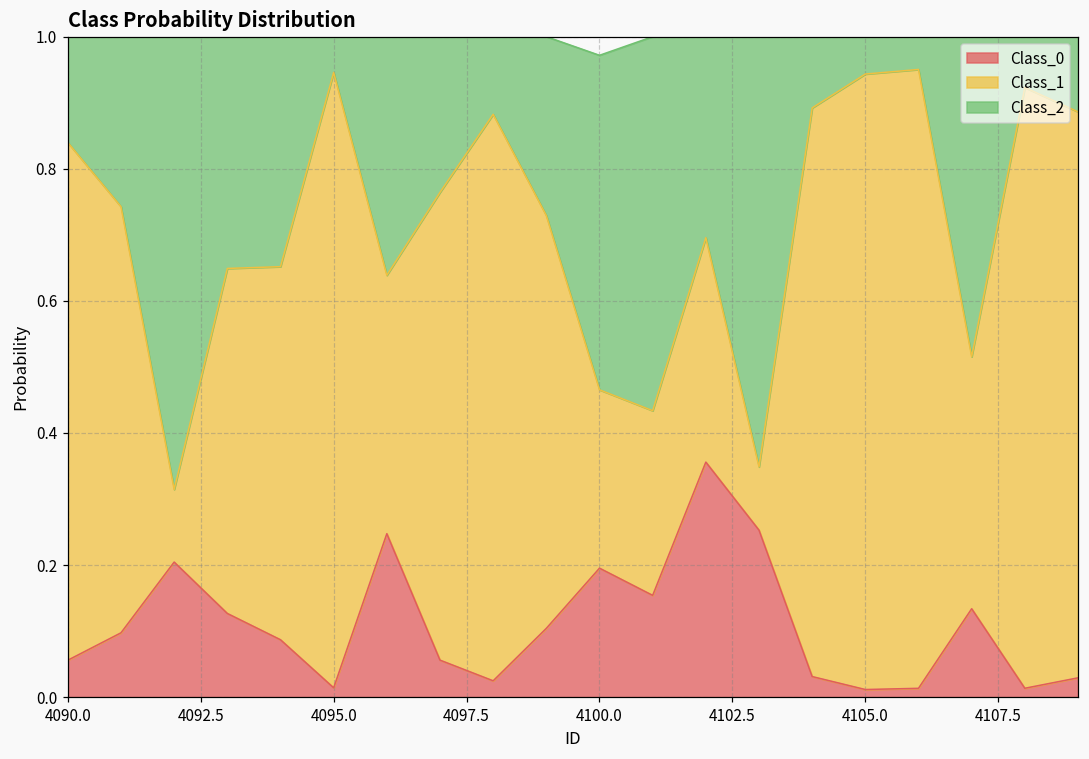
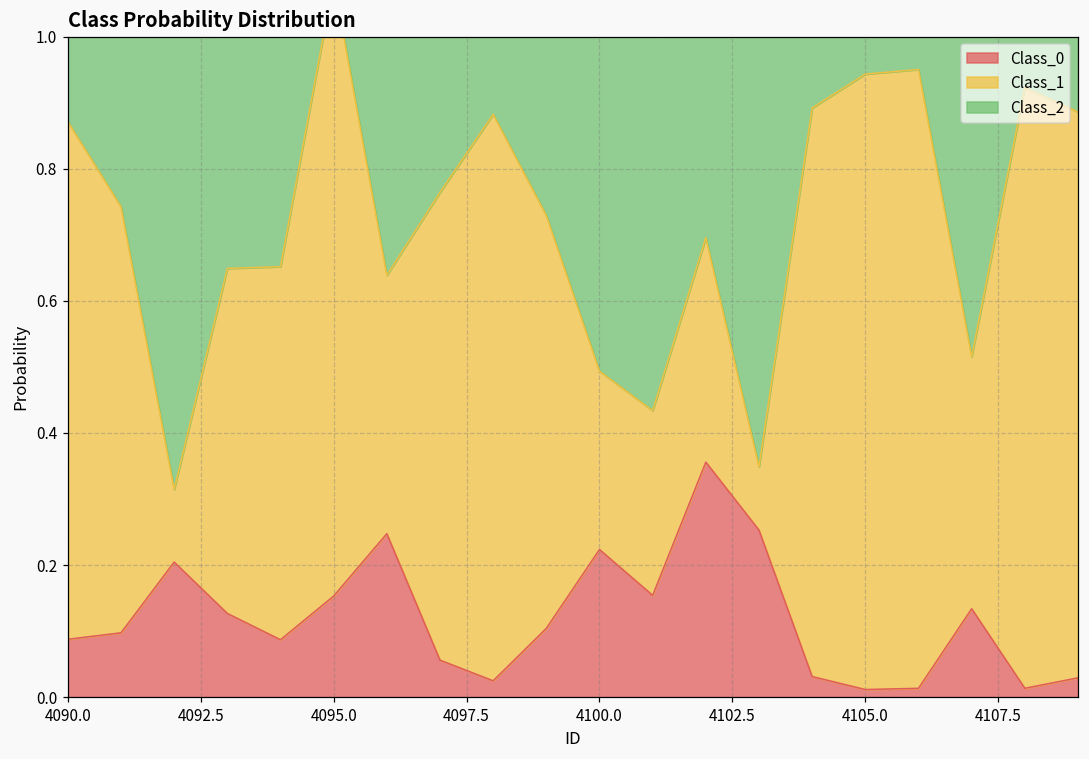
  {
    "Class_0": {
-     "4090.0": 0.06,
-     "4095.0": 0.01,
-     "4100.0": 0.20,
+     "4090.0": 0.09,
+     "4095.0": 0.15,
+     "4100.0": 0.22,
      "4105.0": 0.01
    },
    "Class_1": {
      "4090.0": 0.78,
      "4100.0": 0.27,
      "4105.0": 0.93
    },
    "Class_2": {
      "4100.0": 0.51,
      "4105.0": 0.06
    }
  }
